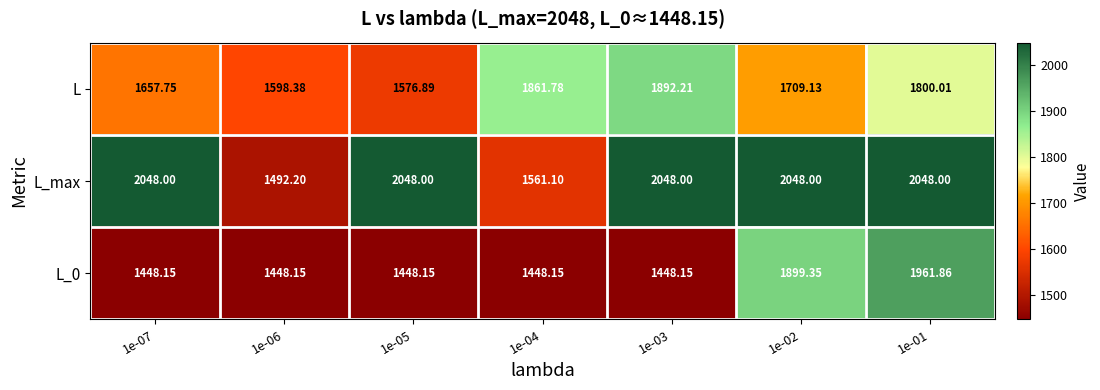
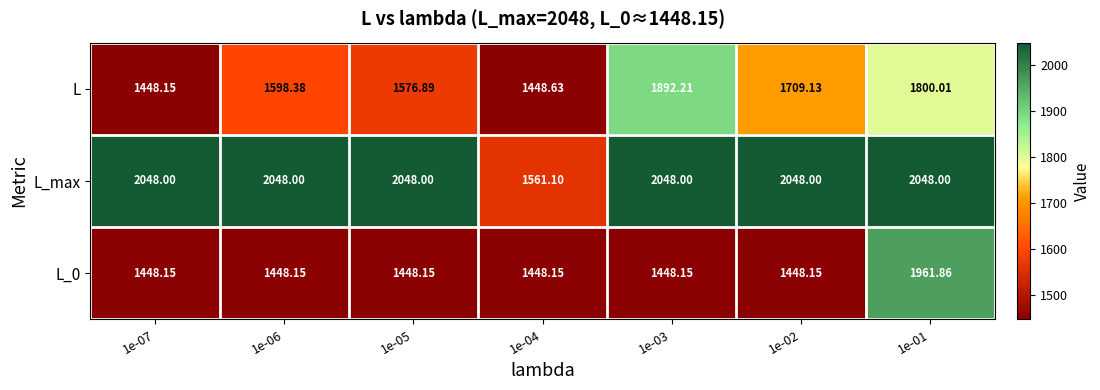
  {
    "L": {
-     "1e-07": 1657.75,
+     "1e-07": 1448.15,
      "1e-06": 1598.38,
      "1e-05": 1576.89,
-     "1e-04": 1861.78,
+     "1e-04": 1448.63,
      "1e-03": 1892.21,
      "1e-02": 1709.13,
      "1e-01": 1800.01
    },
    "L_max": {
      "1e-07": 2048.00,
-     "1e-06": 1492.20,
+     "1e-06": 2048.00,
      "1e-05": 2048.00,
      "1e-04": 1561.10,
      "1e-03": 2048.00,
      "1e-02": 2048.00,
      "1e-01": 2048.00
    },
    "L_0": {
      "1e-07": 1448.15,
      "1e-06": 1448.15,
      "1e-05": 1448.15,
      "1e-04": 1448.15,
      "1e-03": 1448.15,
-     "1e-02": 1899.35,
+     "1e-02": 1448.15,
      "1e-01": 1961.86
    }
  }
